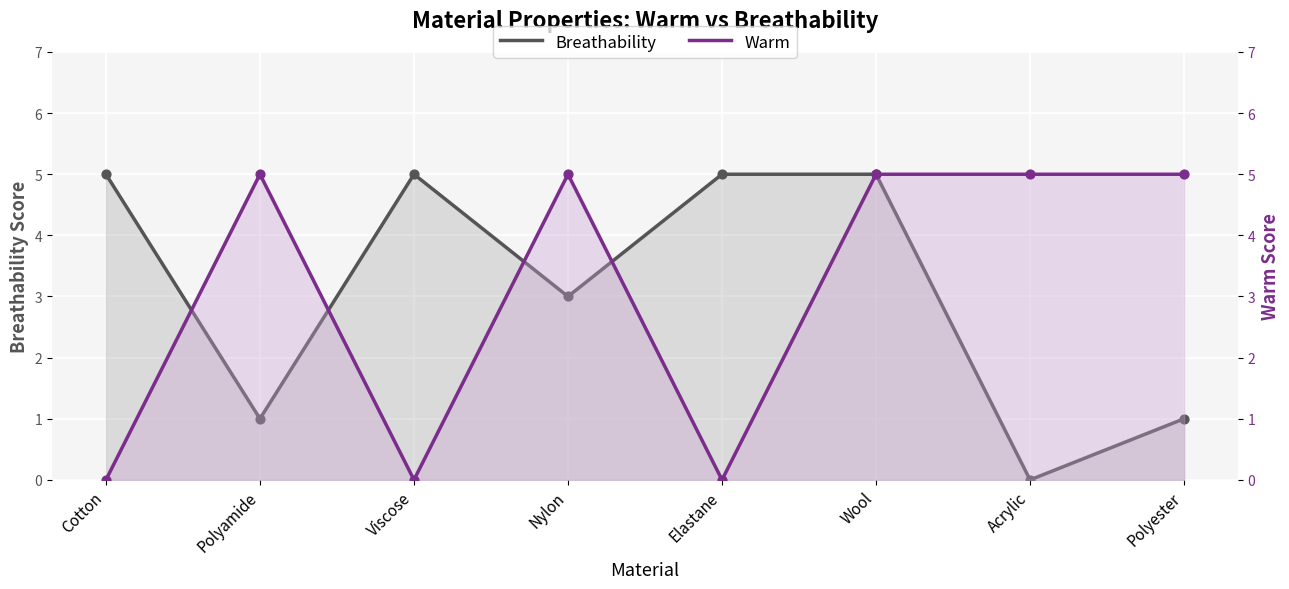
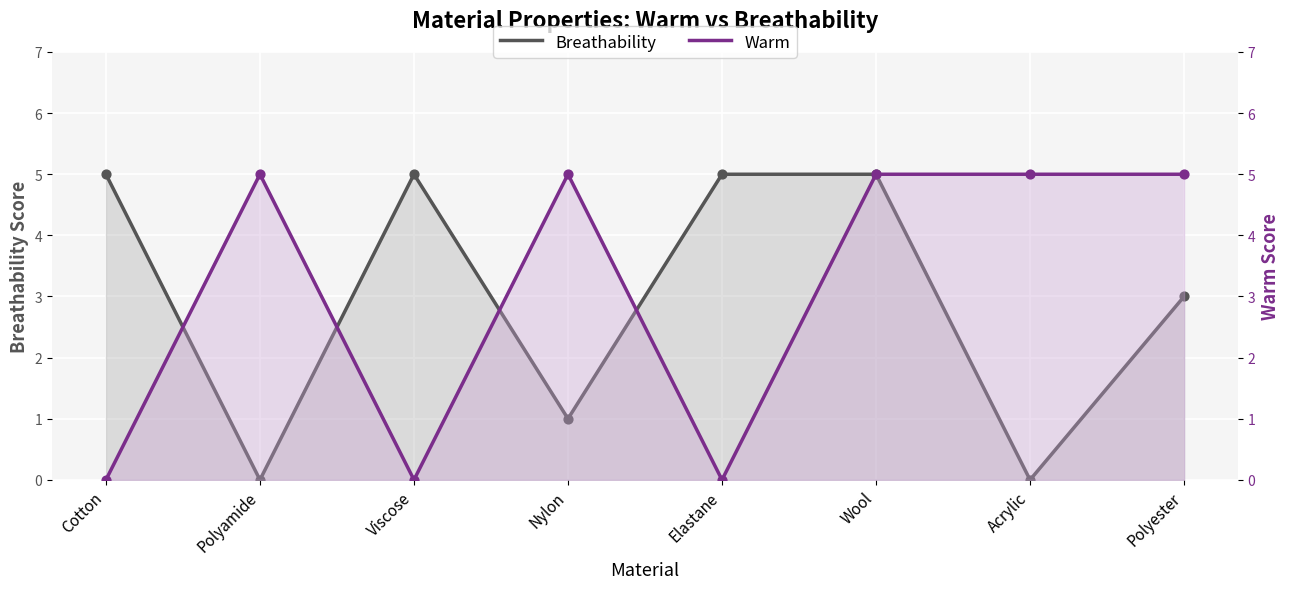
  {
    "Breathability": {
      "Cotton": 5,
-     "Polyamide": 1,
+     "Polyamide": 0,
      "Viscose": 5,
-     "Nylon": 3,
+     "Nylon": 1,
      "Elastane": 5,
      "Wool": 5,
      "Acrylic": 0,
-     "Polyester": 1
+     "Polyester": 3
    },
    "Warm": {
      "Cotton": 0.0,
      "Polyamide": 5.0,
      "Viscose": 0.0,
      "Nylon": 5.0,
      "Elastane": 0.0,
      "Wool": 5.0,
      "Acrylic": 5.0,
      "Polyester": 5.0
    }
  }
